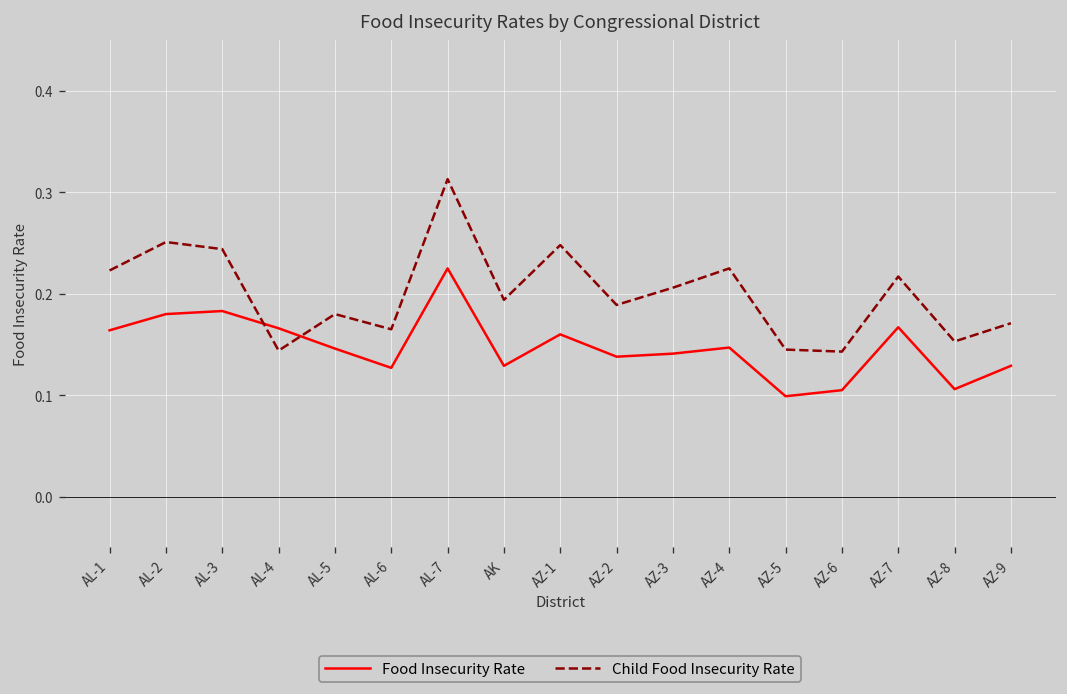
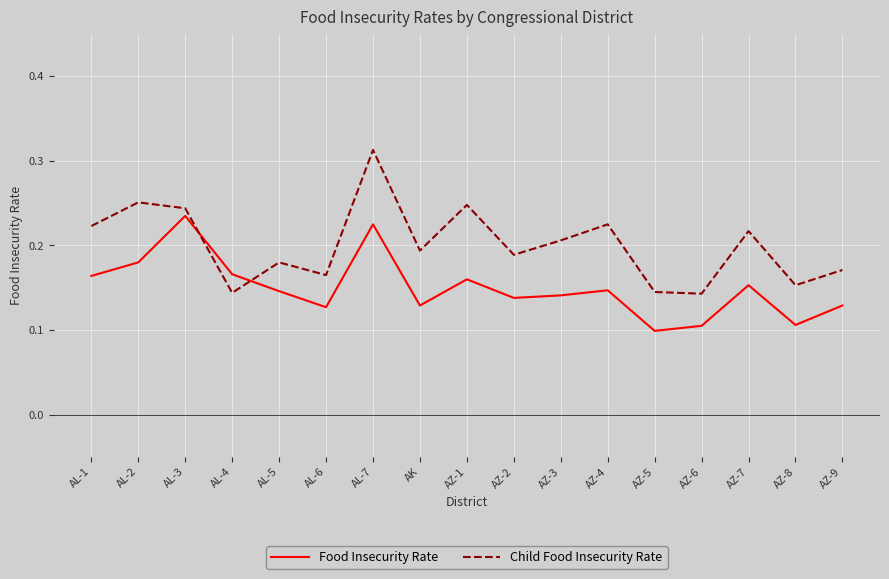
  {
    "Food Insecurity Rate": {
      "AL-1": 0.16,
      "AL-2": 0.18,
-     "AL-3": 0.18,
+     "AL-3": 0.24,
      "AL-4": 0.17,
      "AL-5": 0.15,
      "AL-6": 0.13,
      "AL-7": 0.23,
      "AK": 0.13,
      "AZ-1": 0.16,
      "AZ-2": 0.14,
      "AZ-3": 0.14,
      "AZ-4": 0.15,
      "AZ-5": 0.10,
      "AZ-6": 0.11,
-     "AZ-7": 0.17,
+     "AZ-7": 0.15,
      "AZ-8": 0.11,
      "AZ-9": 0.13
    },
    "Child Food Insecurity Rate": {
      "AL-1": 0.22,
      "AL-2": 0.25,
      "AL-3": 0.24,
      "AL-4": 0.14,
      "AL-5": 0.18,
      "AL-6": 0.17,
      "AL-7": 0.31,
      "AK": 0.19,
      "AZ-1": 0.25,
      "AZ-2": 0.19,
      "AZ-3": 0.21,
      "AZ-4": 0.23,
      "AZ-5": 0.15,
      "AZ-6": 0.14,
      "AZ-7": 0.22,
      "AZ-8": 0.15,
      "AZ-9": 0.17
    }
  }
